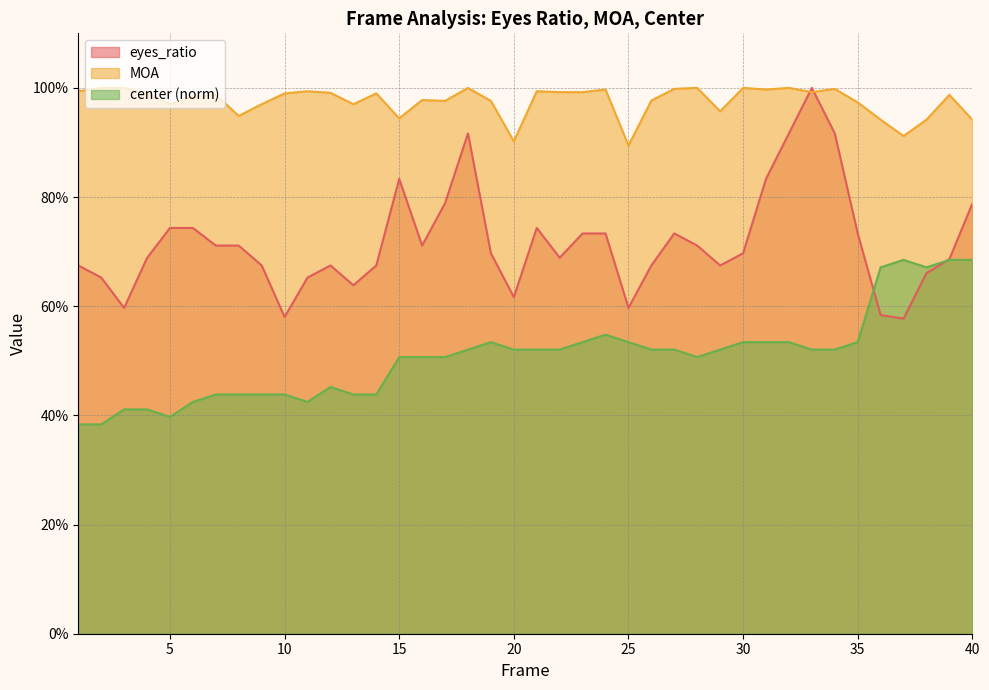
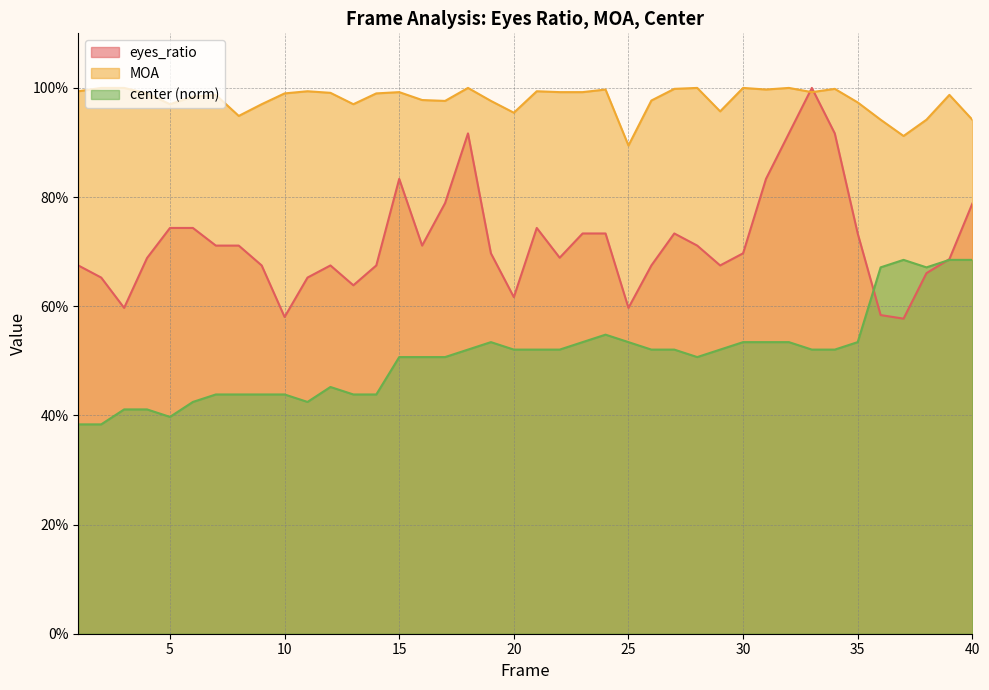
  {
    "eyes_ratio": {
      "5": "74%",
      "10": "58%",
      "15": "83%",
      "20": "62%",
      "25": "60%",
      "30": "70%",
      "35": "73%",
      "40": "79%"
    },
    "MOA": {
      "10": "99%",
-     "15": "94%",
-     "20": "90%",
+     "15": "99%",
+     "20": "95%",
      "25": "89%",
      "30": "100%",
      "35": "97%",
      "40": "94%"
    },
    "center (norm)": {
      "5": "40%",
      "10": "44%",
      "15": "51%",
      "20": "52%",
      "25": "53%",
      "30": "53%",
      "35": "53%",
      "40": "68%"
    }
  }
